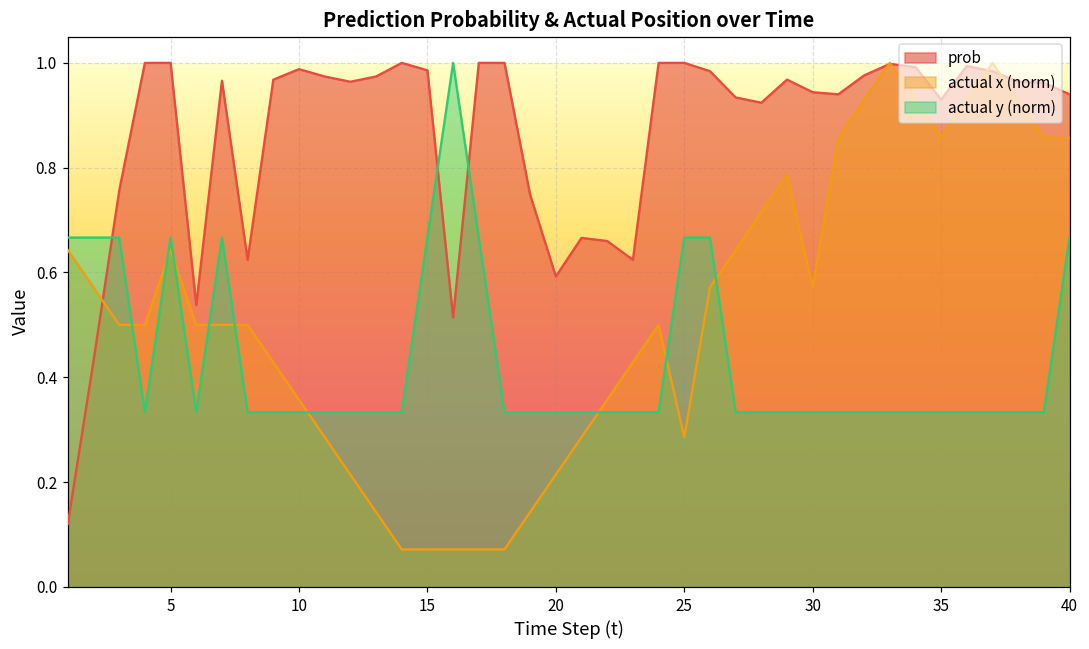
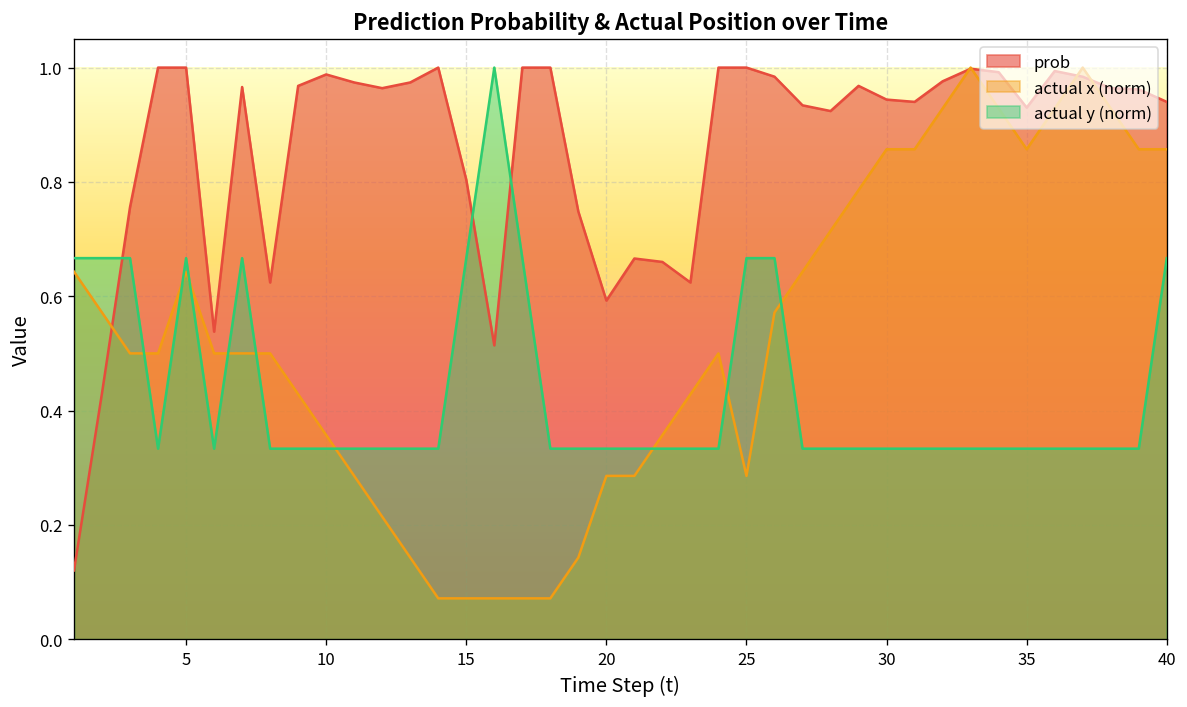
  {
    "prob": {
      "5": 1.00,
      "10": 0.99,
-     "15": 0.99,
+     "15": 0.80,
      "20": 0.59,
      "25": 1.00,
      "30": 0.94,
      "40": 0.94
    },
    "actual x (norm)": {
      "5": 0.64,
      "10": 0.36,
      "15": 0.07,
-     "20": 0.21,
+     "20": 0.29,
      "25": 0.29,
-     "30": 0.57,
+     "30": 0.86,
      "35": 0.86,
      "40": 0.86
    },
    "actual y (norm)": {
      "5": 0.67,
      "10": 0.33,
      "15": 0.67,
      "20": 0.33,
      "25": 0.67,
      "30": 0.33,
      "35": 0.33,
      "40": 0.67
    }
  }
